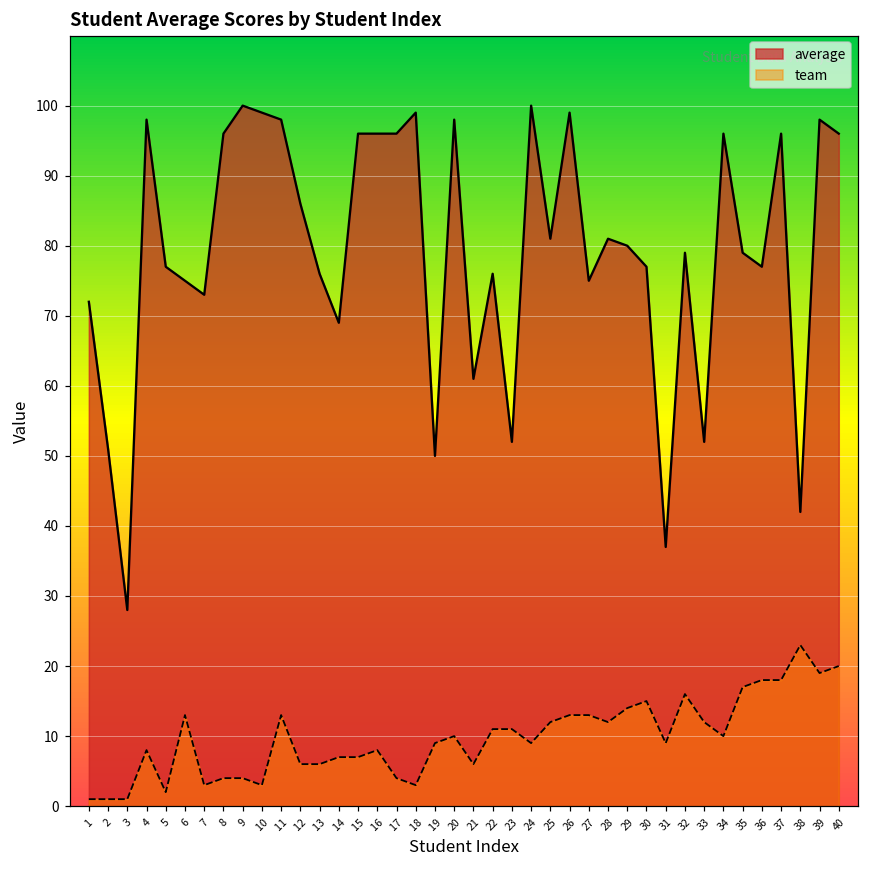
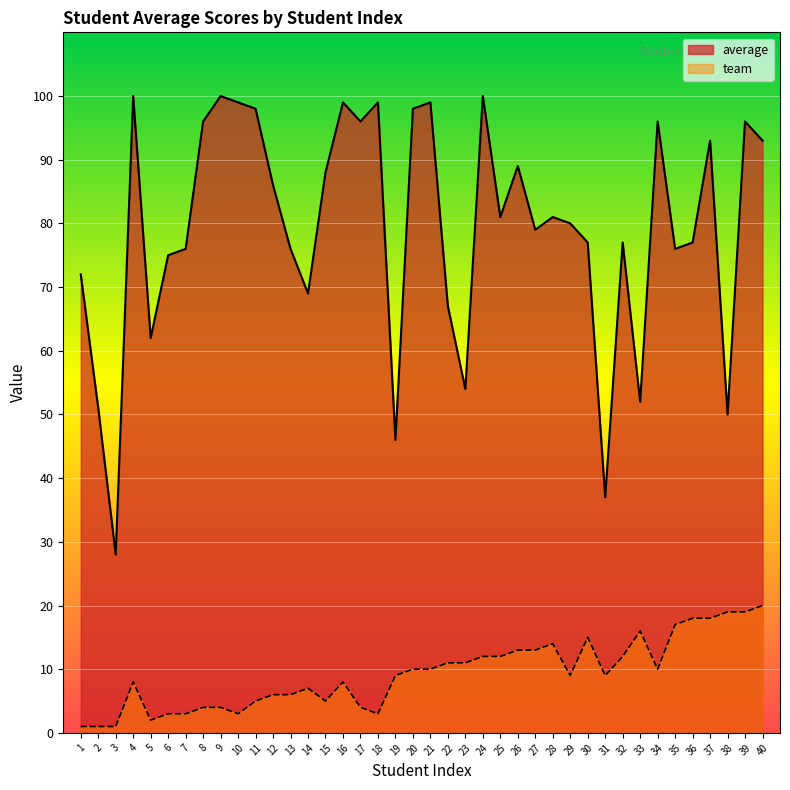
  {
    "average": {
      "1": 72,
      "2": 51,
      "3": 28,
-     "4": 98,
-     "5": 77,
+     "4": 100,
+     "5": 62,
      "6": 75,
-     "7": 73,
+     "7": 76,
      "8": 96,
      "9": 100,
      "10": 99,
      "11": 98,
      "12": 86,
      "13": 76,
      "14": 69,
-     "15": 96,
-     "16": 96,
+     "15": 88,
+     "16": 99,
      "17": 96,
      "18": 99,
-     "19": 50,
+     "19": 46,
      "20": 98,
-     "21": 61,
-     "22": 76,
-     "23": 52,
+     "21": 99,
+     "22": 67,
+     "23": 54,
      "24": 100,
      "25": 81,
-     "26": 99,
-     "27": 75,
+     "26": 89,
+     "27": 79,
      "28": 81,
      "29": 80,
      "30": 77,
      "31": 37,
-     "32": 79,
+     "32": 77,
      "33": 52,
      "34": 96,
-     "35": 79,
+     "35": 76,
      "36": 77,
-     "37": 96,
-     "38": 42,
-     "39": 98,
-     "40": 96
+     "37": 93,
+     "38": 50,
+     "39": 96,
+     "40": 93
    },
    "team": {
      "1": 1,
      "2": 1,
      "3": 1,
      "4": 8,
      "5": 2,
-     "6": 13,
+     "6": 3,
      "7": 3,
      "8": 4,
      "9": 4,
      "10": 3,
-     "11": 13,
+     "11": 5,
      "12": 6,
      "13": 6,
      "14": 7,
-     "15": 7,
+     "15": 5,
      "16": 8,
      "17": 4,
      "18": 3,
      "19": 9,
      "20": 10,
-     "21": 6,
+     "21": 10,
      "22": 11,
      "23": 11,
-     "24": 9,
+     "24": 12,
      "25": 12,
      "26": 13,
      "27": 13,
-     "28": 12,
-     "29": 14,
+     "28": 14,
+     "29": 9,
      "30": 15,
      "31": 9,
-     "32": 16,
-     "33": 12,
+     "32": 12,
+     "33": 16,
      "34": 10,
      "35": 17,
      "36": 18,
      "37": 18,
-     "38": 23,
+     "38": 19,
      "39": 19,
      "40": 20
    }
  }
